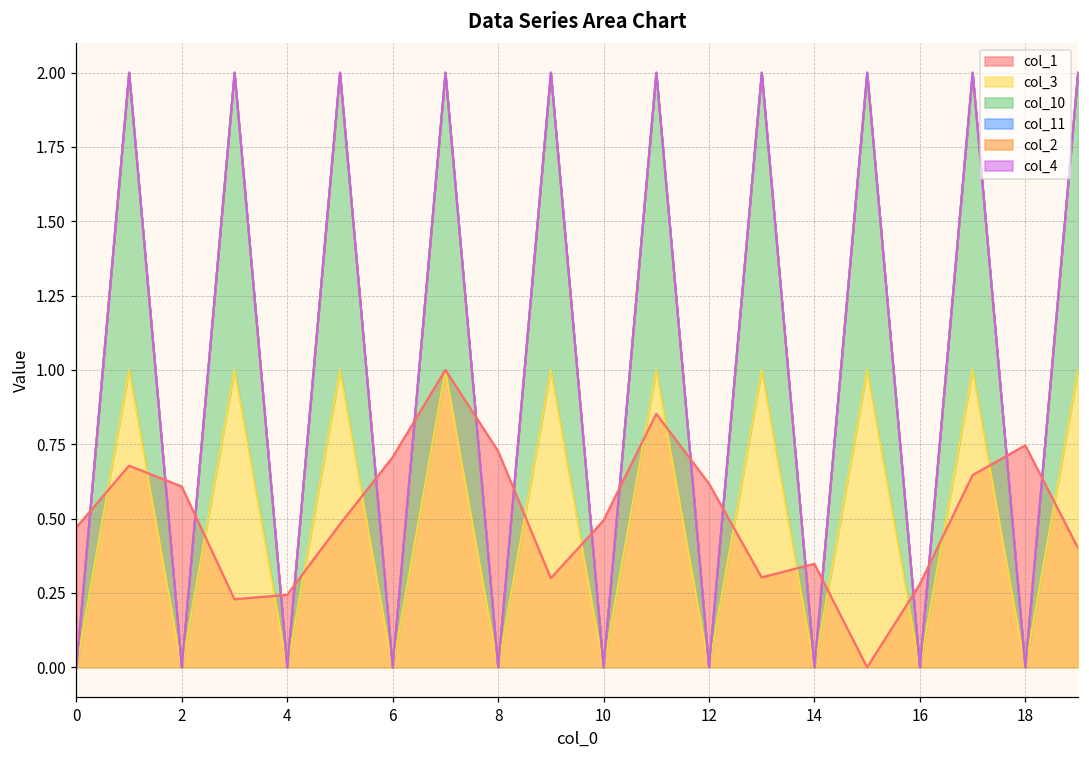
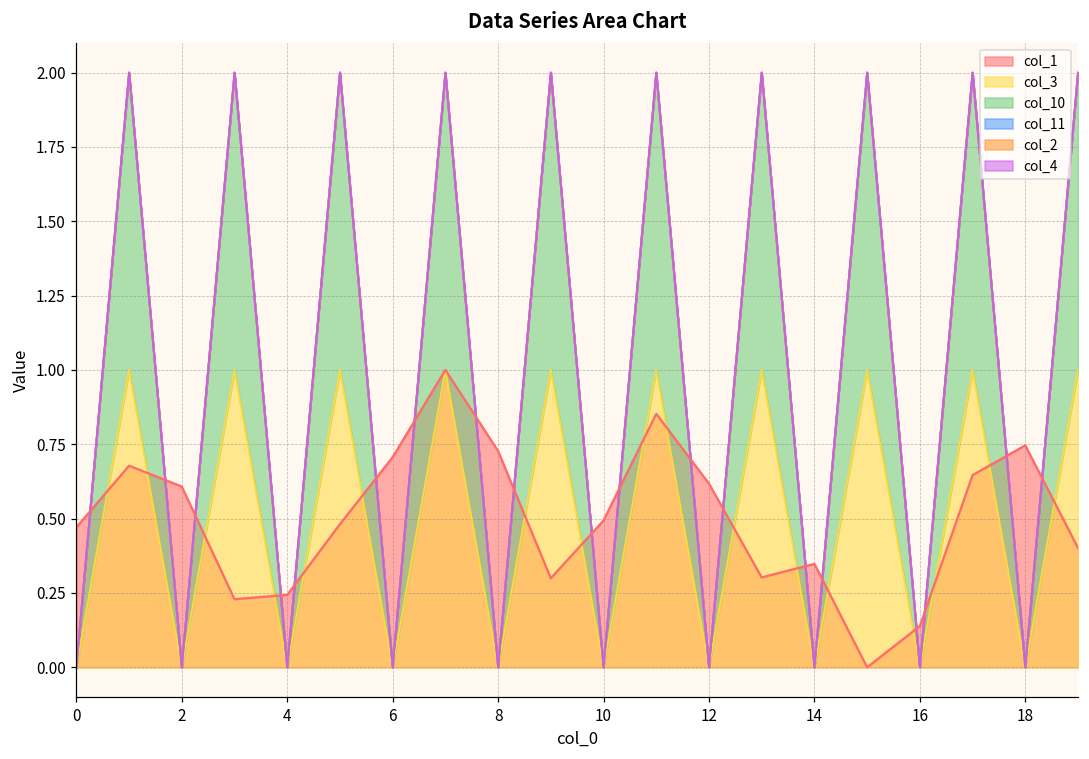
  {
    "col_1": {
      "0": 0.47,
      "2": 0.61,
      "4": 0.24,
      "6": 0.71,
      "8": 0.73,
      "10": 0.49,
      "12": 0.62,
      "14": 0.35,
-     "16": 0.28,
+     "16": 0.14,
      "18": 0.75
    }
  }
